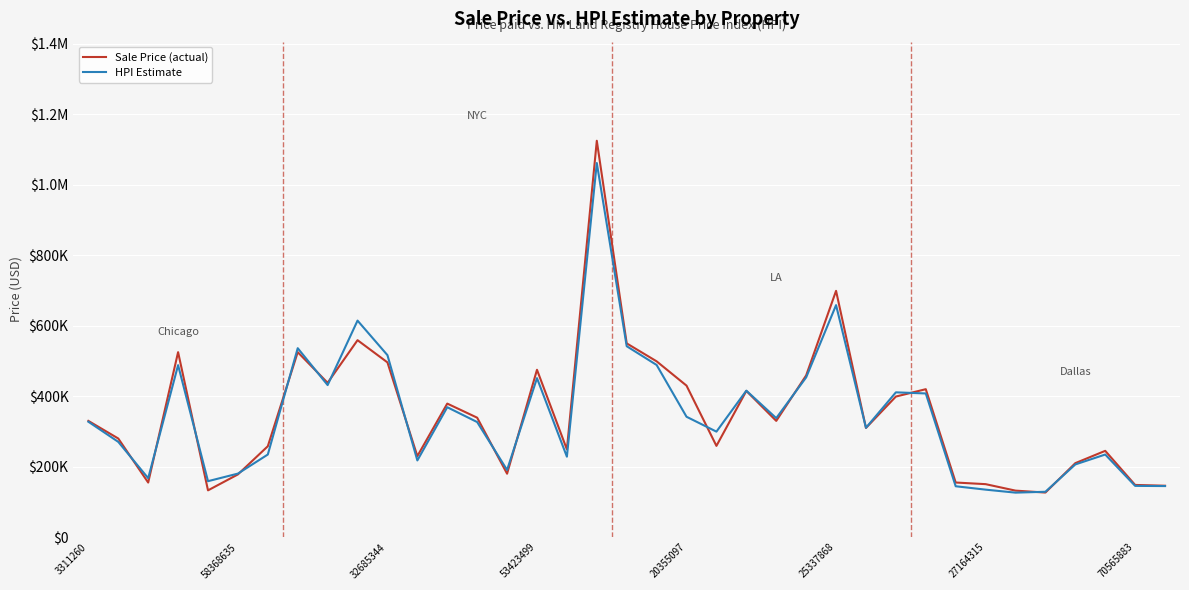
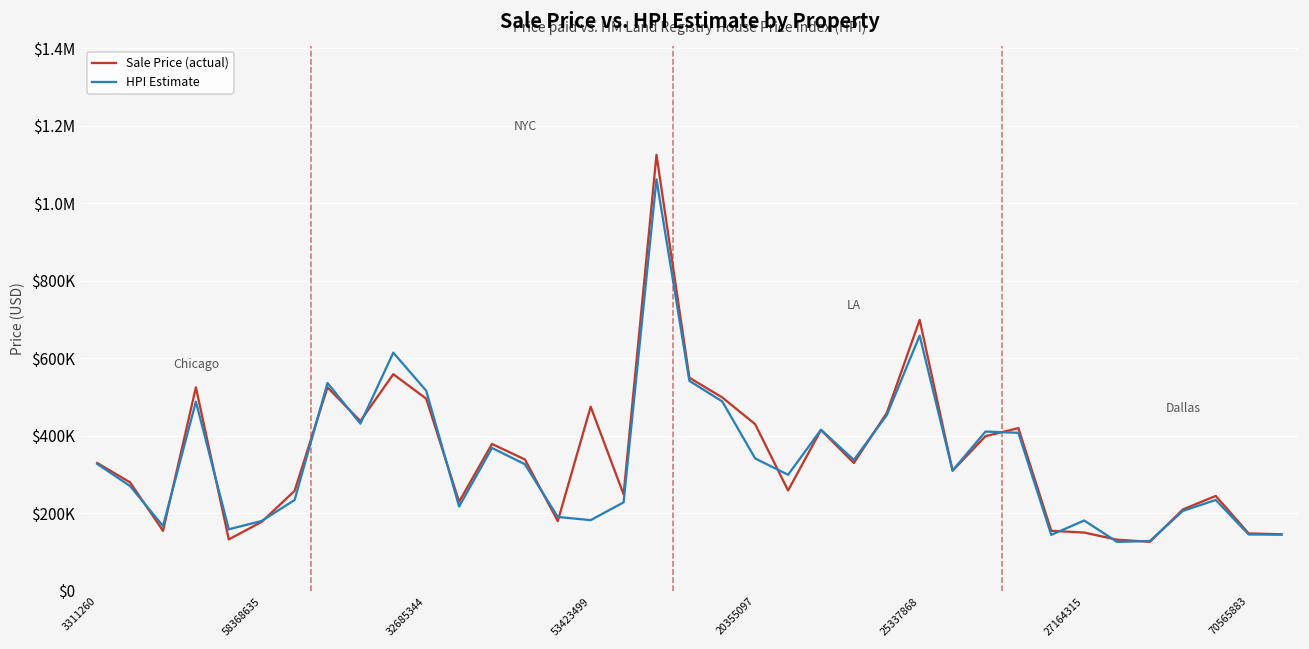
  {
    "Sale Price (actual)": {
      "32685344": "$500000",
      "53423499": "$480000",
      "20355097": "$430000",
      "25337868": "$700000",
      "27164315": "$150000"
    },
    "HPI Estimate": {
      "32685344": "$520000",
-     "53423499": "$450000",
+     "53423499": "$180000",
      "20355097": "$340000",
      "25337868": "$660000",
-     "27164315": "$130000"
+     "27164315": "$180000"
    }
  }
